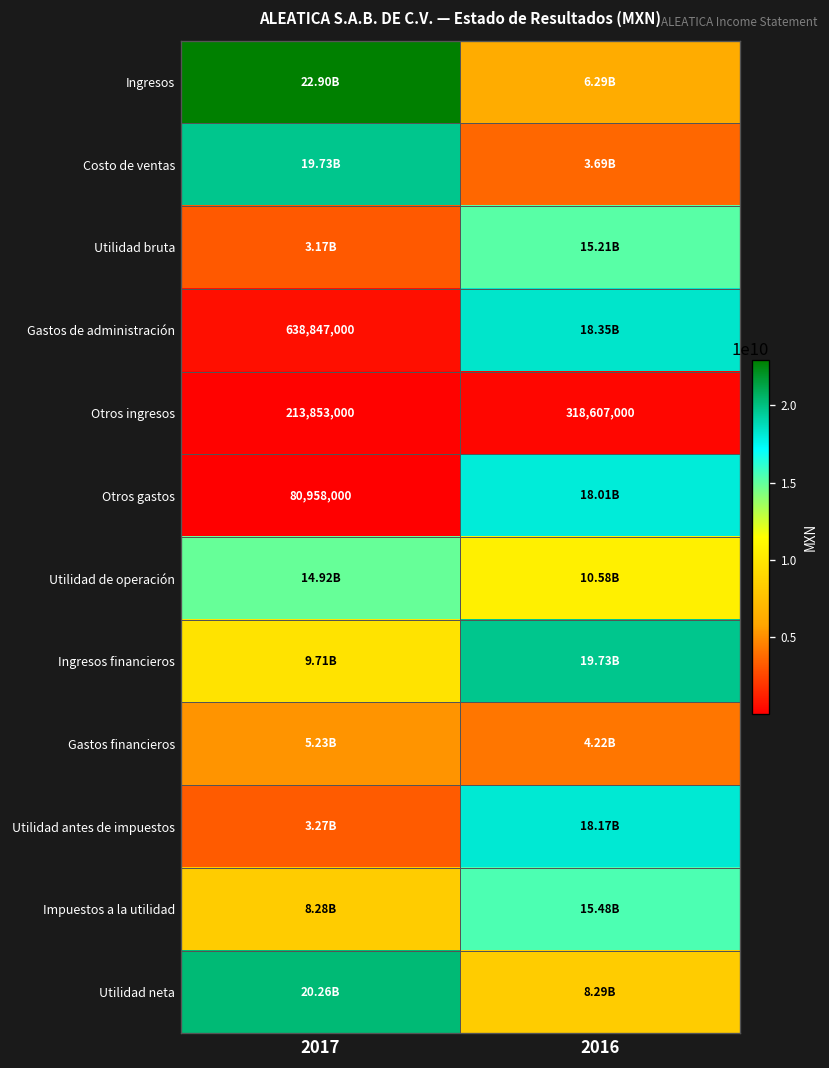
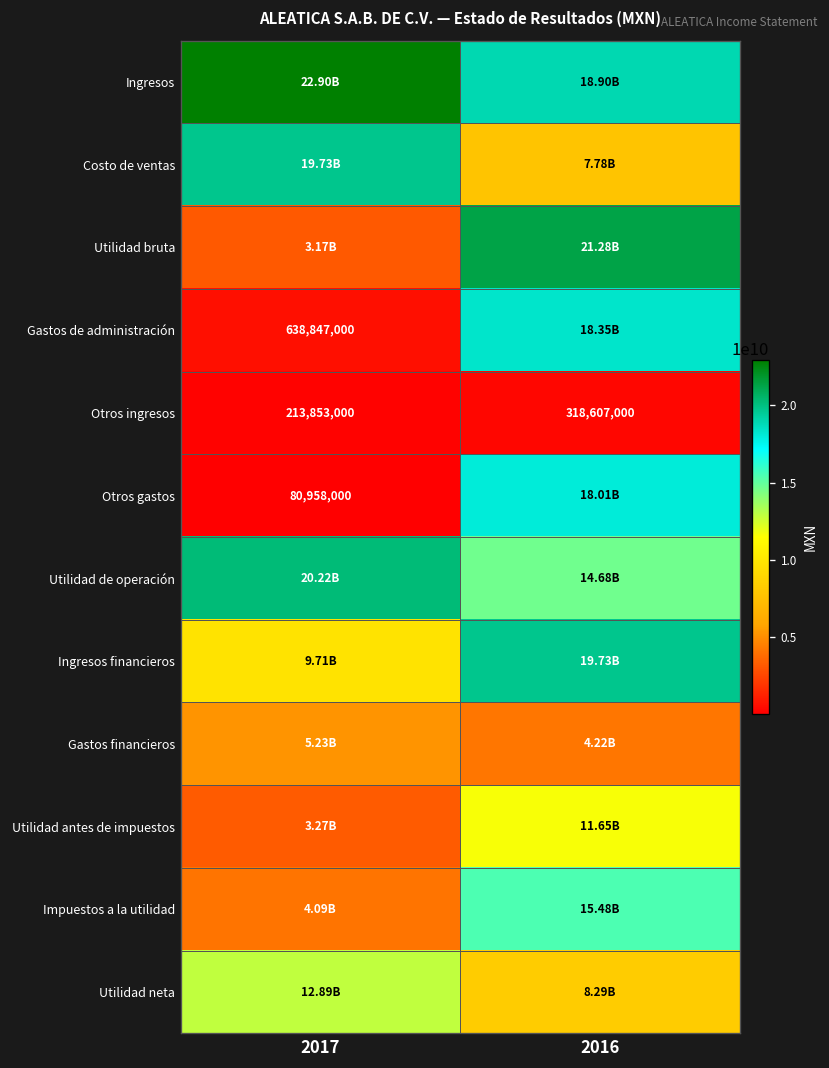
  {
    "Ingresos": {
      "2017": "22.90B",
-     "2016": "6.29B"
+     "2016": "18.90B"
    },
    "Costo de ventas": {
      "2017": "19.73B",
-     "2016": "3.69B"
+     "2016": "7.78B"
    },
    "Utilidad bruta": {
      "2017": "3.17B",
-     "2016": "15.21B"
+     "2016": "21.28B"
    },
    "Gastos de administración": {
      "2017": "638,847,000",
      "2016": "18.35B"
    },
    "Otros ingresos": {
      "2017": "213,853,000",
      "2016": "318,607,000"
    },
    "Otros gastos": {
      "2017": "80,958,000",
      "2016": "18.01B"
    },
    "Utilidad de operación": {
-     "2017": "14.92B",
-     "2016": "10.58B"
+     "2017": "20.22B",
+     "2016": "14.68B"
    },
    "Ingresos financieros": {
      "2017": "9.71B",
      "2016": "19.73B"
    },
    "Gastos financieros": {
      "2017": "5.23B",
      "2016": "4.22B"
    },
    "Utilidad antes de impuestos": {
      "2017": "3.27B",
-     "2016": "18.17B"
+     "2016": "11.65B"
    },
    "Impuestos a la utilidad": {
-     "2017": "8.28B",
+     "2017": "4.09B",
      "2016": "15.48B"
    },
    "Utilidad neta": {
-     "2017": "20.26B",
+     "2017": "12.89B",
      "2016": "8.29B"
    }
  }
